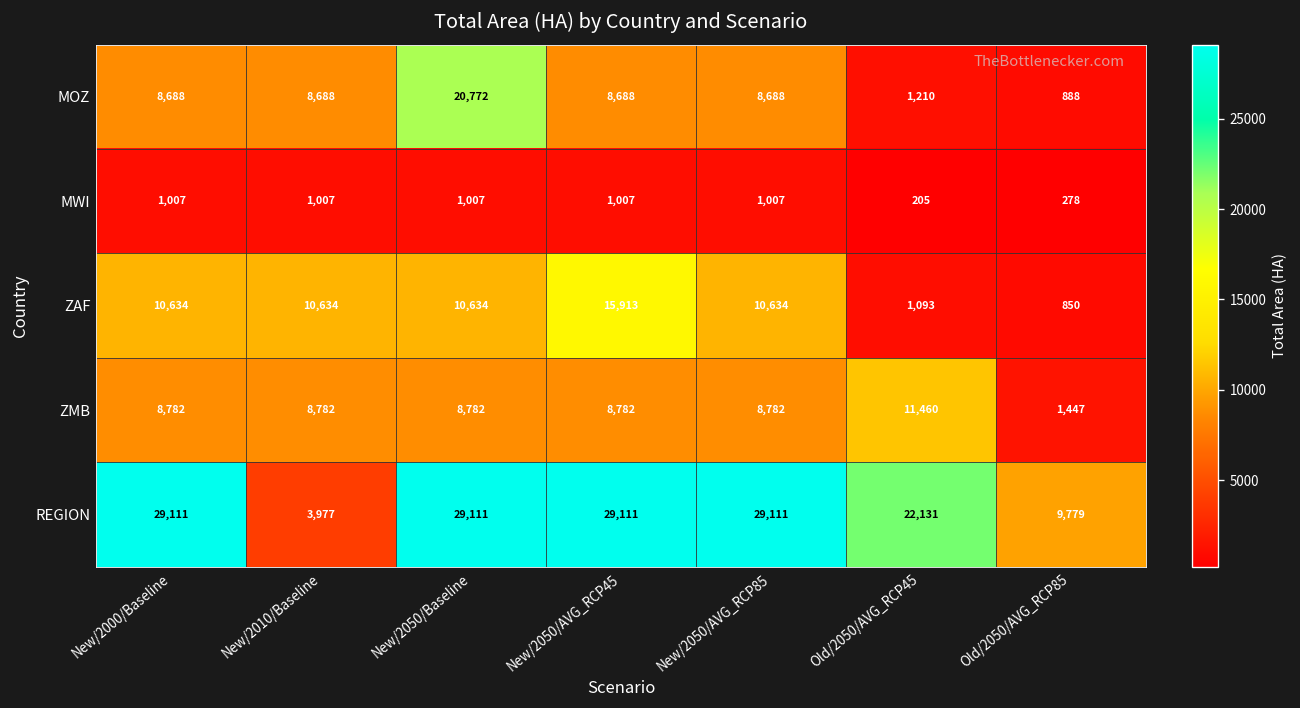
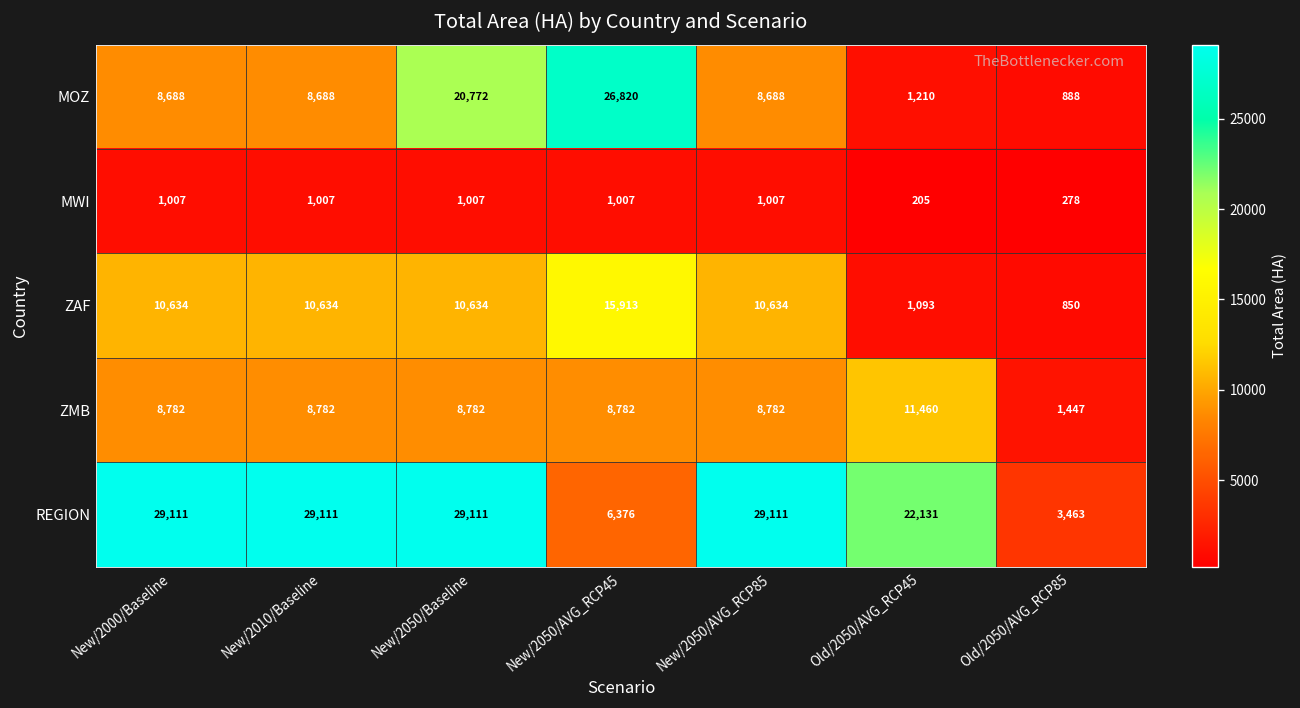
  {
    "MOZ": {
      "New/2000/Baseline": "8,688",
      "New/2010/Baseline": "8,688",
      "New/2050/Baseline": "20,772",
-     "New/2050/AVG_RCP45": "8,688",
+     "New/2050/AVG_RCP45": "26,820",
      "New/2050/AVG_RCP85": "8,688",
      "Old/2050/AVG_RCP45": "1,210"
    },
    "MWI": {
      "New/2000/Baseline": "1,007",
      "New/2010/Baseline": "1,007",
      "New/2050/Baseline": "1,007",
      "New/2050/AVG_RCP45": "1,007",
      "New/2050/AVG_RCP85": "1,007",
      "Old/2050/AVG_RCP45": "205",
      "Old/2050/AVG_RCP85": "278"
    },
    "ZAF": {
      "New/2000/Baseline": "10,634",
      "New/2010/Baseline": "10,634",
      "New/2050/Baseline": "10,634",
      "New/2050/AVG_RCP45": "15,913",
      "New/2050/AVG_RCP85": "10,634",
      "Old/2050/AVG_RCP45": "1,093",
      "Old/2050/AVG_RCP85": "850"
    },
    "ZMB": {
      "New/2000/Baseline": "8,782",
      "New/2010/Baseline": "8,782",
      "New/2050/Baseline": "8,782",
      "New/2050/AVG_RCP45": "8,782",
      "New/2050/AVG_RCP85": "8,782",
      "Old/2050/AVG_RCP45": "11,460",
      "Old/2050/AVG_RCP85": "1,447"
    },
    "REGION": {
      "New/2000/Baseline": "29,111",
-     "New/2010/Baseline": "3,977",
+     "New/2010/Baseline": "29,111",
      "New/2050/Baseline": "29,111",
-     "New/2050/AVG_RCP45": "29,111",
+     "New/2050/AVG_RCP45": "6,376",
      "New/2050/AVG_RCP85": "29,111",
      "Old/2050/AVG_RCP45": "22,131",
-     "Old/2050/AVG_RCP85": "9,779"
+     "Old/2050/AVG_RCP85": "3,463"
    }
  }
